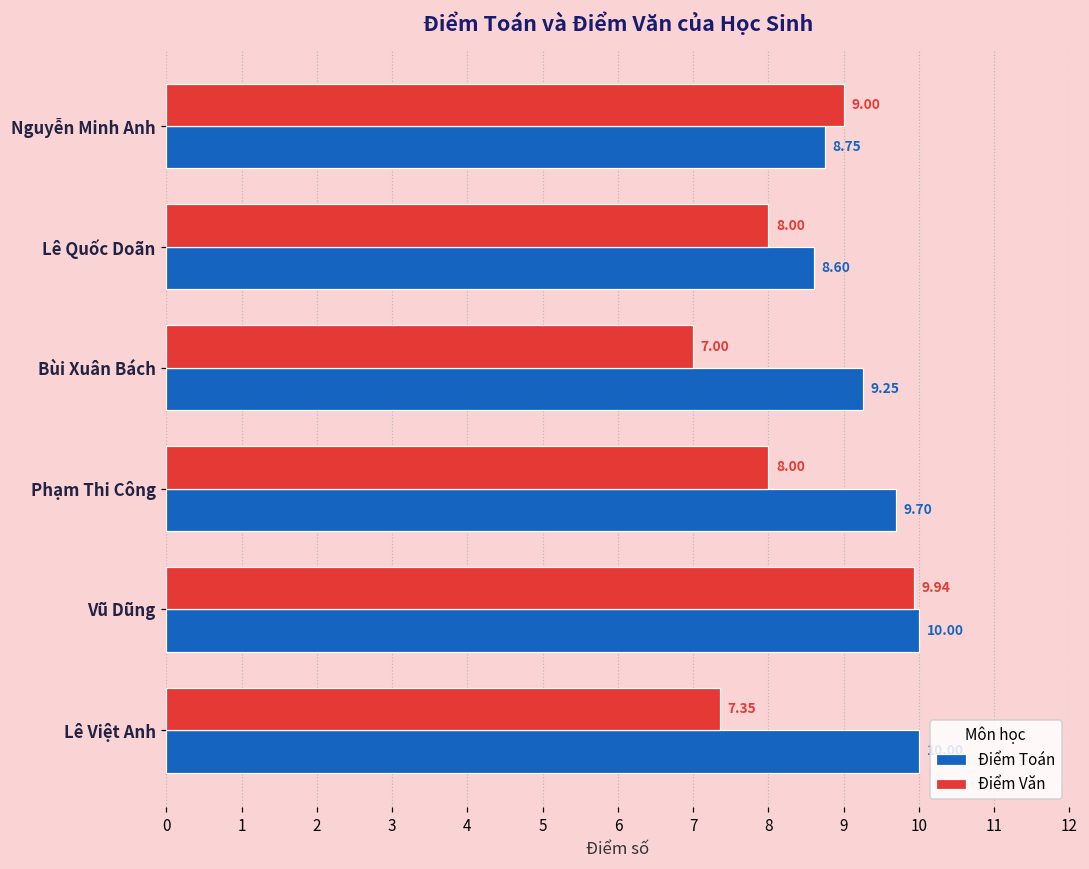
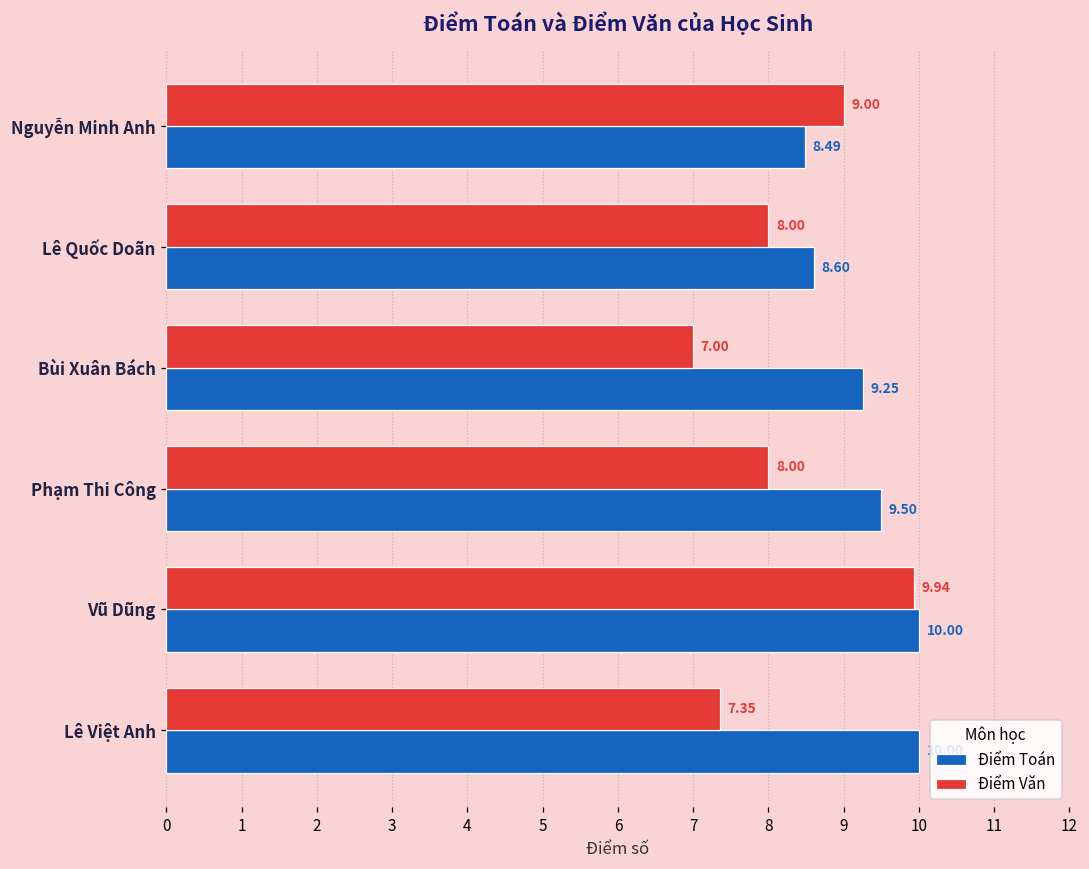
  {
    "Điểm Toán": {
-     "Nguyễn Minh Anh": 8.75,
+     "Nguyễn Minh Anh": 8.49,
      "Lê Quốc Doãn": 8.60,
      "Bùi Xuân Bách": 9.25,
-     "Phạm Thi Công": 9.70,
+     "Phạm Thi Công": 9.50,
      "Vũ Dũng": 10.00
    },
    "Điểm Văn": {
      "Nguyễn Minh Anh": 9.00,
      "Lê Quốc Doãn": 8.00,
      "Bùi Xuân Bách": 7.00,
      "Phạm Thi Công": 8.00,
      "Vũ Dũng": 9.94,
      "Lê Việt Anh": 7.35
    }
  }
